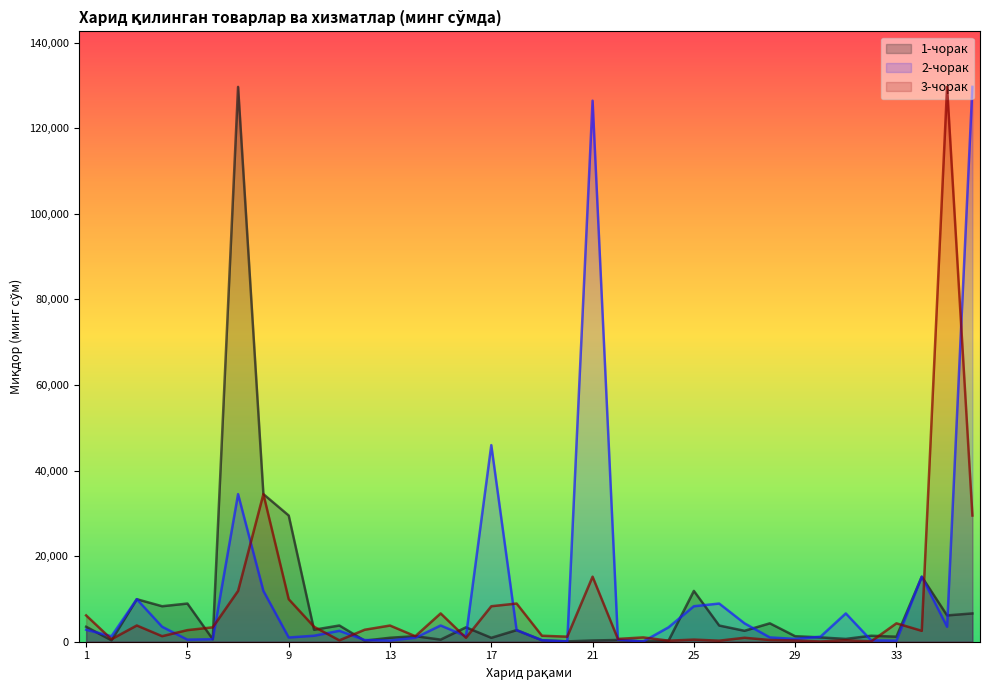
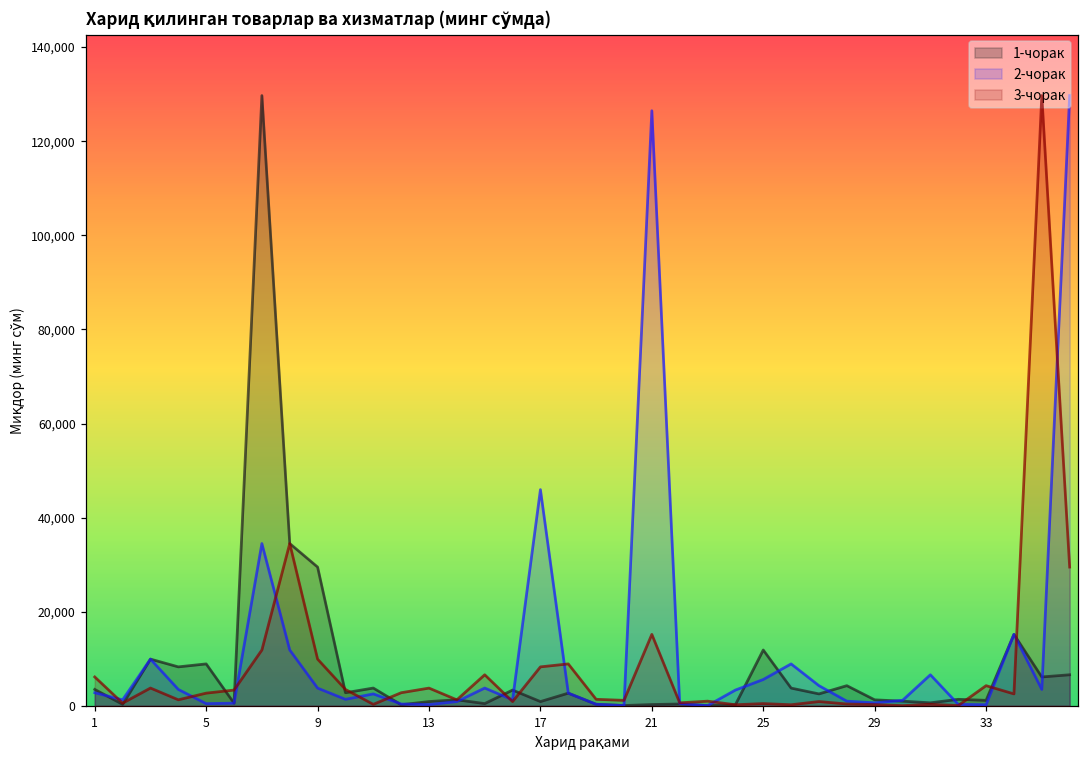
  {
    "2-чорак": {
      "1": "3,000",
      "5": "0",
-     "9": "1,000",
+     "9": "4,000",
      "13": "0",
      "17": "46,000",
      "21": "126,000",
-     "25": "8,000",
+     "25": "6,000",
      "33": "0"
    }
  }
